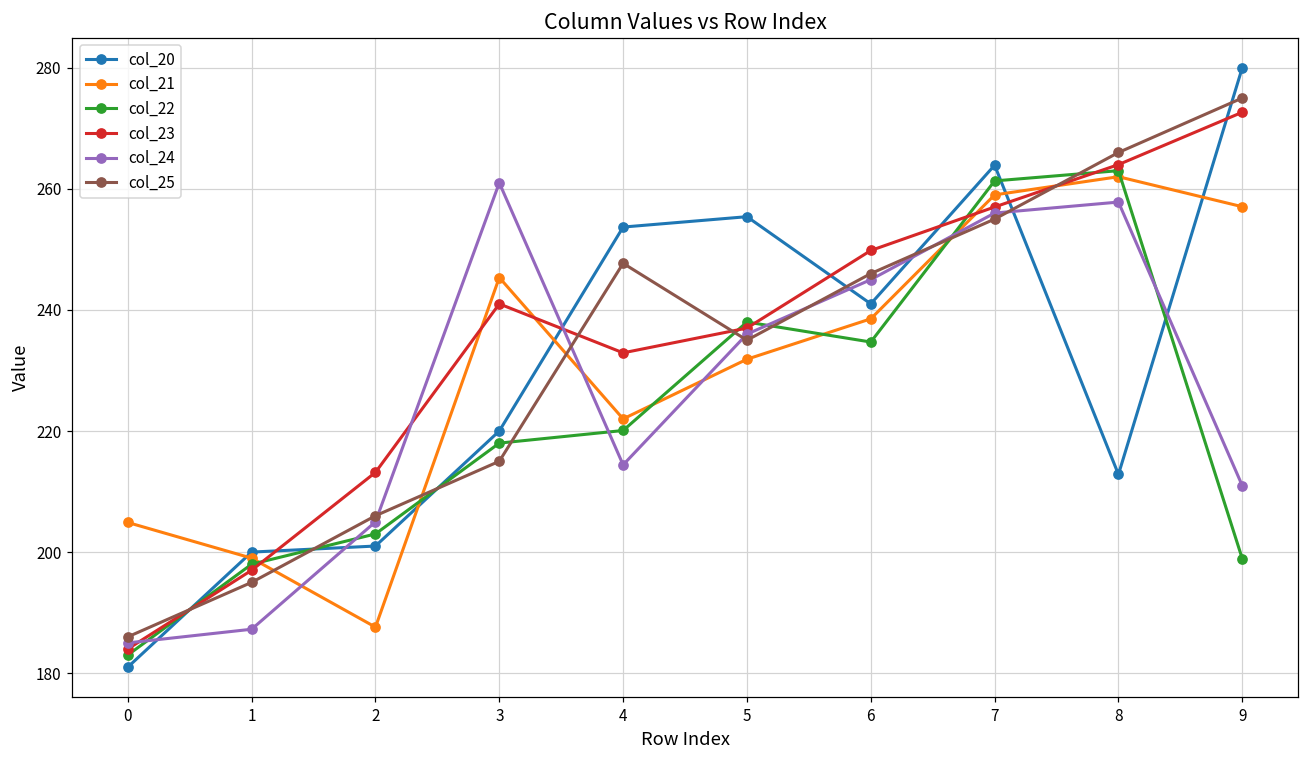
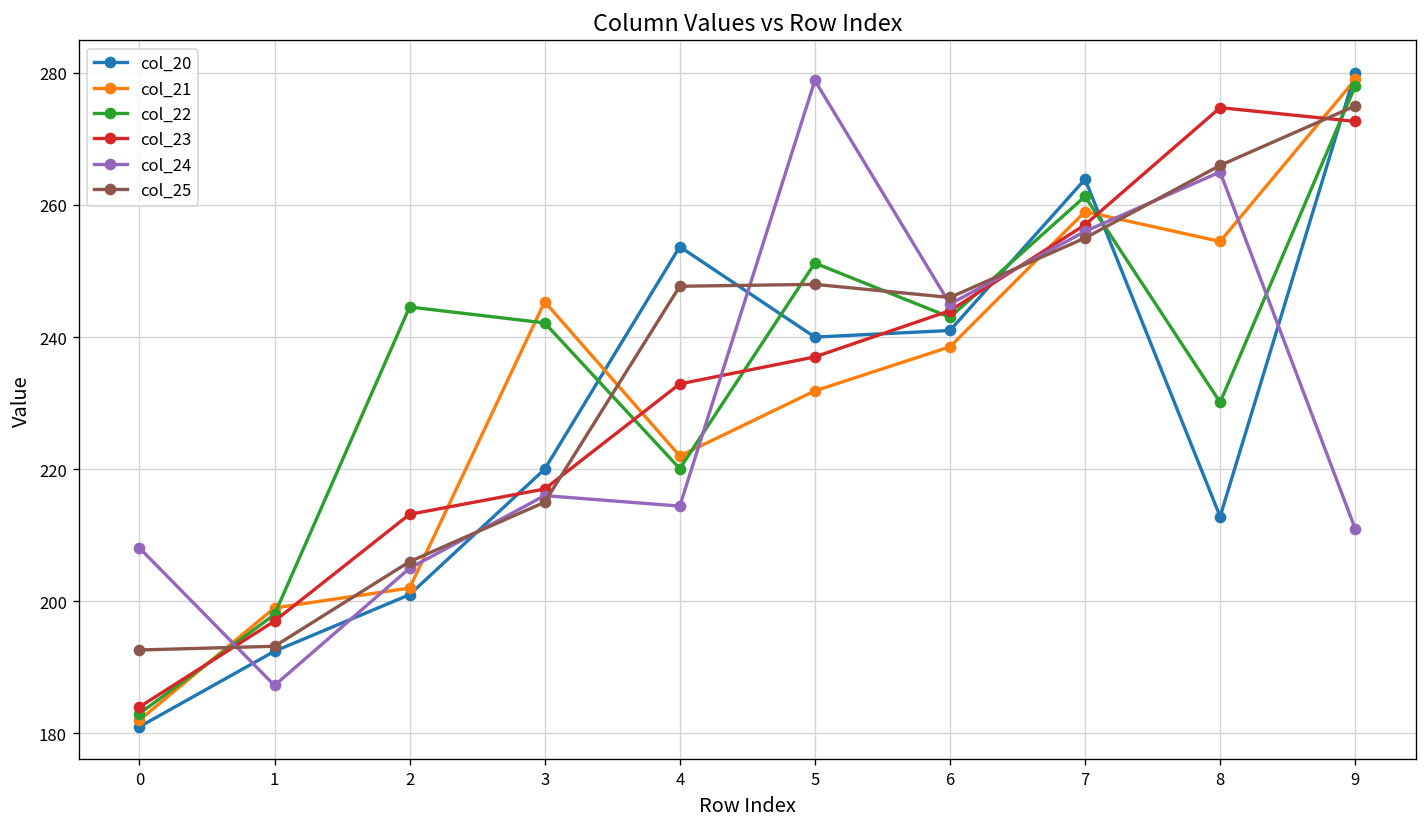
  {
    "col_20": {
      "0": 181,
-     "1": 200,
+     "1": 192,
      "2": 201,
      "3": 220,
      "4": 254,
-     "5": 255,
+     "5": 240,
      "6": 241,
      "7": 264,
      "8": 213,
      "9": 280
    },
    "col_21": {
-     "0": 205,
+     "0": 182,
      "1": 199,
-     "2": 188,
+     "2": 202,
      "3": 245,
      "4": 222,
      "5": 232,
      "6": 239,
      "7": 259,
-     "8": 262,
-     "9": 257
+     "8": 254,
+     "9": 279
    },
    "col_22": {
      "0": 183,
      "1": 198,
-     "2": 203,
-     "3": 218,
+     "2": 245,
+     "3": 242,
      "4": 220,
-     "5": 238,
-     "6": 235,
+     "5": 251,
+     "6": 243,
      "7": 261,
-     "8": 263,
-     "9": 199
+     "8": 230,
+     "9": 278
    },
    "col_23": {
      "0": 184,
      "1": 197,
      "2": 213,
-     "3": 241,
+     "3": 217,
      "4": 233,
      "5": 237,
-     "6": 250,
+     "6": 244,
      "7": 257,
-     "8": 264,
+     "8": 275,
      "9": 273
    },
    "col_24": {
-     "0": 185,
+     "0": 208,
      "1": 187,
      "2": 205,
-     "3": 261,
+     "3": 216,
      "4": 214,
-     "5": 236,
+     "5": 279,
      "6": 245,
      "7": 256,
-     "8": 258,
+     "8": 265,
      "9": 211
    },
    "col_25": {
-     "0": 186,
-     "1": 195,
+     "0": 193,
+     "1": 193,
      "2": 206,
      "3": 215,
      "4": 248,
-     "5": 235,
+     "5": 248,
      "6": 246,
      "7": 255,
      "8": 266,
      "9": 275
    }
  }
